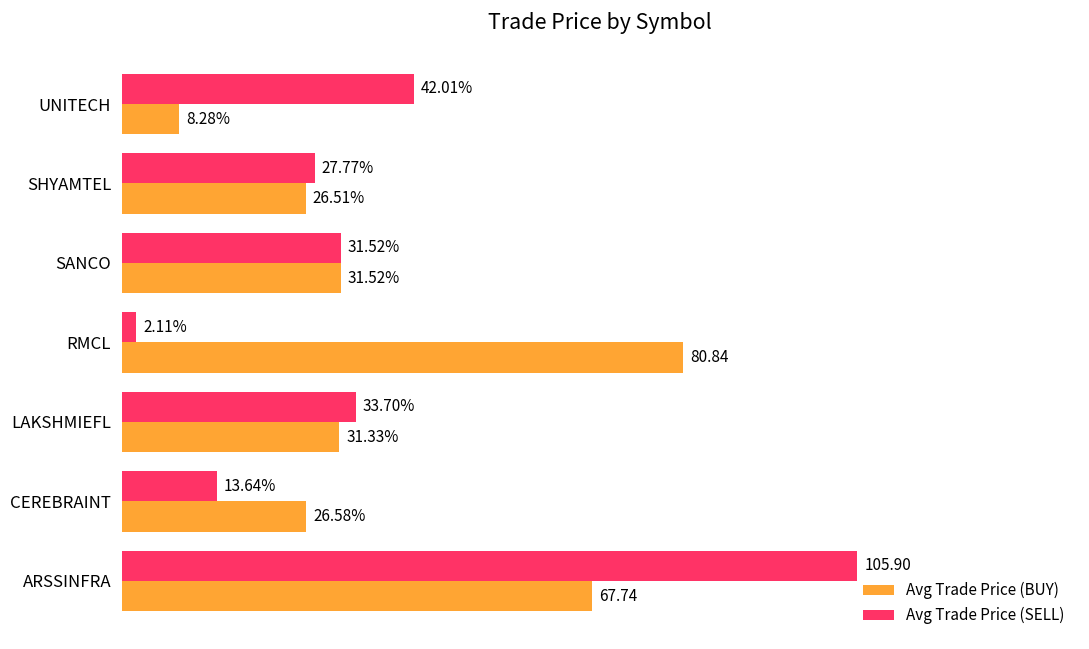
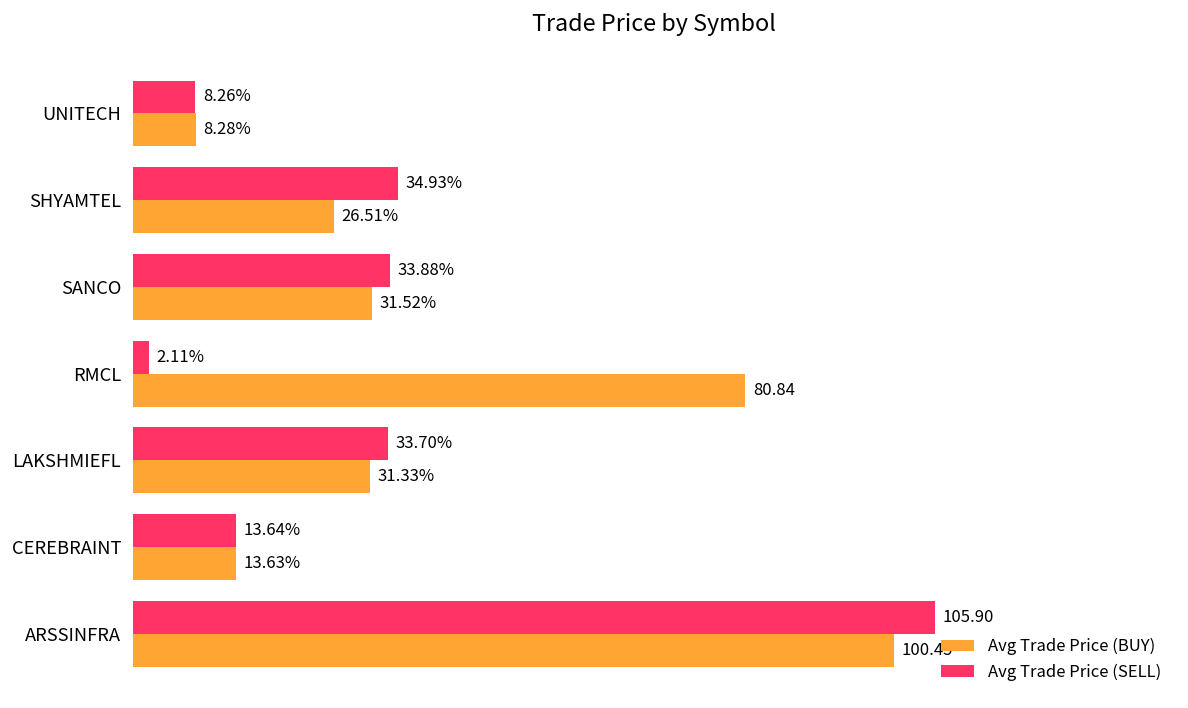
  {
    "Avg Trade Price (BUY)": {
      "UNITECH": "8.28%",
      "SHYAMTEL": "26.51%",
      "SANCO": "31.52%",
      "RMCL": "80.84",
      "LAKSHMIEFL": "31.33%",
-     "CEREBRAINT": "26.58%",
-     "ARSSINFRA": "67.74"
+     "CEREBRAINT": "13.63%",
+     "ARSSINFRA": "100.45"
    },
    "Avg Trade Price (SELL)": {
-     "UNITECH": "42.01%",
-     "SHYAMTEL": "27.77%",
-     "SANCO": "31.52%",
+     "UNITECH": "8.26%",
+     "SHYAMTEL": "34.93%",
+     "SANCO": "33.88%",
      "RMCL": "2.11%",
      "LAKSHMIEFL": "33.70%",
      "CEREBRAINT": "13.64%",
      "ARSSINFRA": "105.90"
    }
  }
